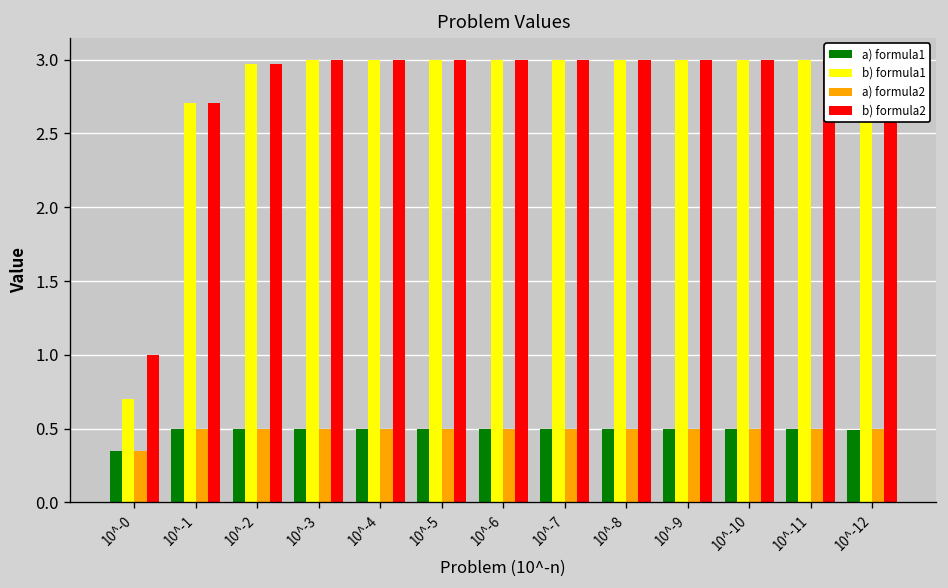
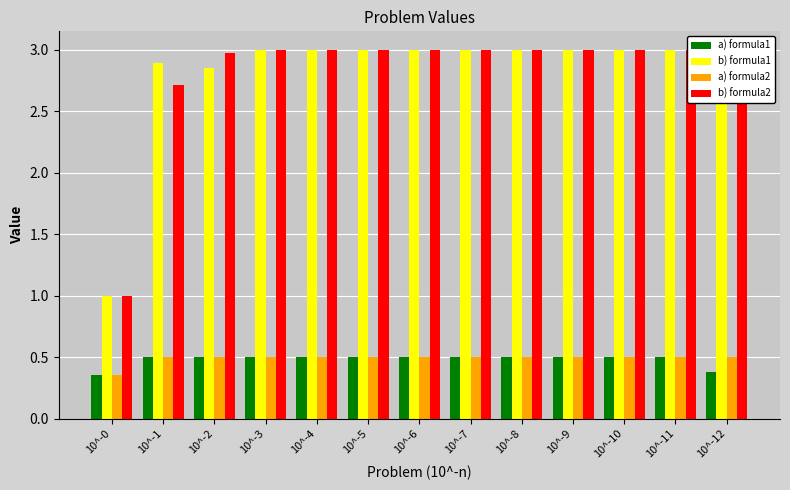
  {
    "a) formula1": {
      "10^-0": 0.35,
      "10^-1": 0.50,
      "10^-2": 0.50,
      "10^-3": 0.50,
      "10^-4": 0.50,
      "10^-5": 0.50,
      "10^-6": 0.50,
      "10^-7": 0.50,
      "10^-8": 0.50,
      "10^-9": 0.50,
      "10^-10": 0.50,
      "10^-11": 0.50,
-     "10^-12": 0.49
+     "10^-12": 0.38
    },
    "b) formula1": {
-     "10^-0": 0.7,
-     "10^-1": 2.71,
-     "10^-2": 2.97,
+     "10^-0": 1.0,
+     "10^-1": 2.89,
+     "10^-2": 2.85,
      "10^-3": 3.00,
      "10^-4": 3.00,
      "10^-5": 3.00,
      "10^-6": 3.00,
      "10^-7": 3.00,
      "10^-8": 3.00,
      "10^-9": 3.00,
      "10^-10": 3.00,
      "10^-11": 3.00
    },
    "a) formula2": {
      "10^-0": 0.35,
      "10^-1": 0.50,
      "10^-2": 0.50,
      "10^-3": 0.50,
      "10^-4": 0.50,
      "10^-5": 0.50,
      "10^-6": 0.50,
      "10^-7": 0.50,
      "10^-8": 0.50,
      "10^-9": 0.50,
      "10^-10": 0.50,
      "10^-11": 0.50,
      "10^-12": 0.50
    },
    "b) formula2": {
      "10^-0": 1.00,
      "10^-1": 2.71,
      "10^-2": 2.97,
      "10^-3": 3.00,
      "10^-4": 3.00,
      "10^-5": 3.00,
      "10^-6": 3.00,
      "10^-7": 3.00,
      "10^-8": 3.00,
      "10^-9": 3.00,
      "10^-10": 3.00
    }
  }
